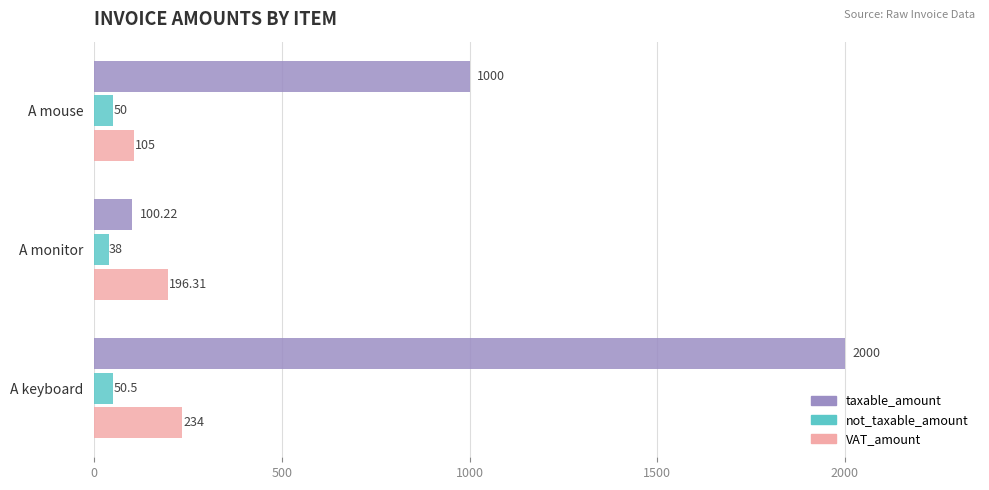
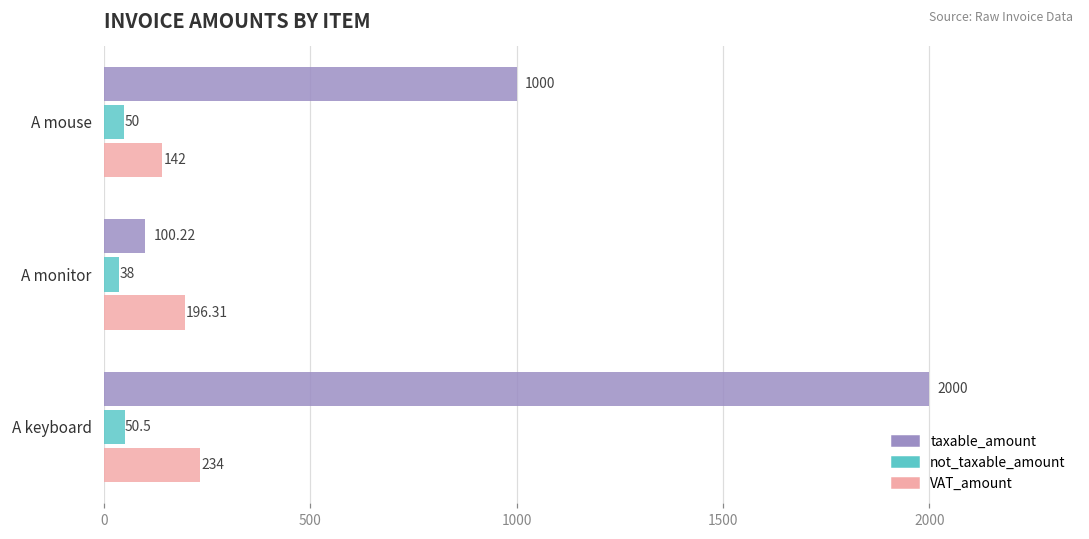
  {
    "taxable_amount": {
      "A mouse": 1000,
      "A monitor": 100.22,
      "A keyboard": 2000
    },
    "not_taxable_amount": {
      "A mouse": 50,
      "A monitor": 38,
      "A keyboard": 50.5
    },
    "VAT_amount": {
-     "A mouse": 105,
+     "A mouse": 142,
      "A monitor": 196.31,
      "A keyboard": 234
    }
  }
